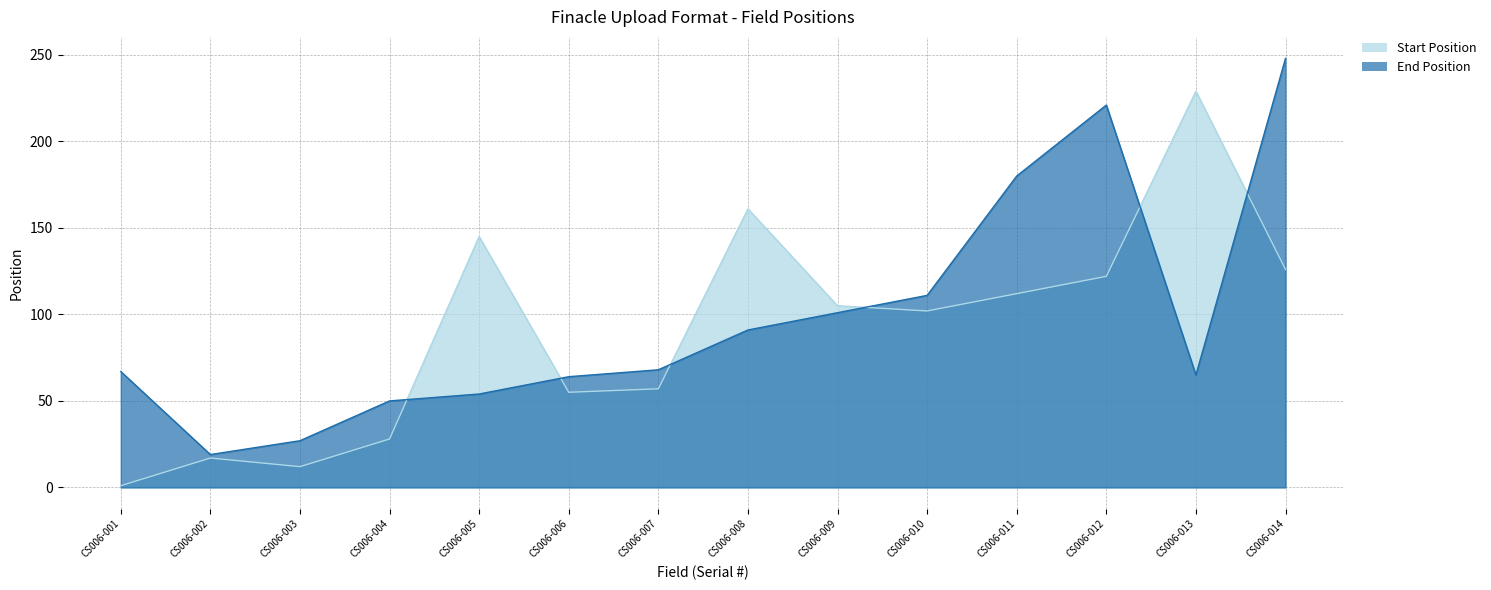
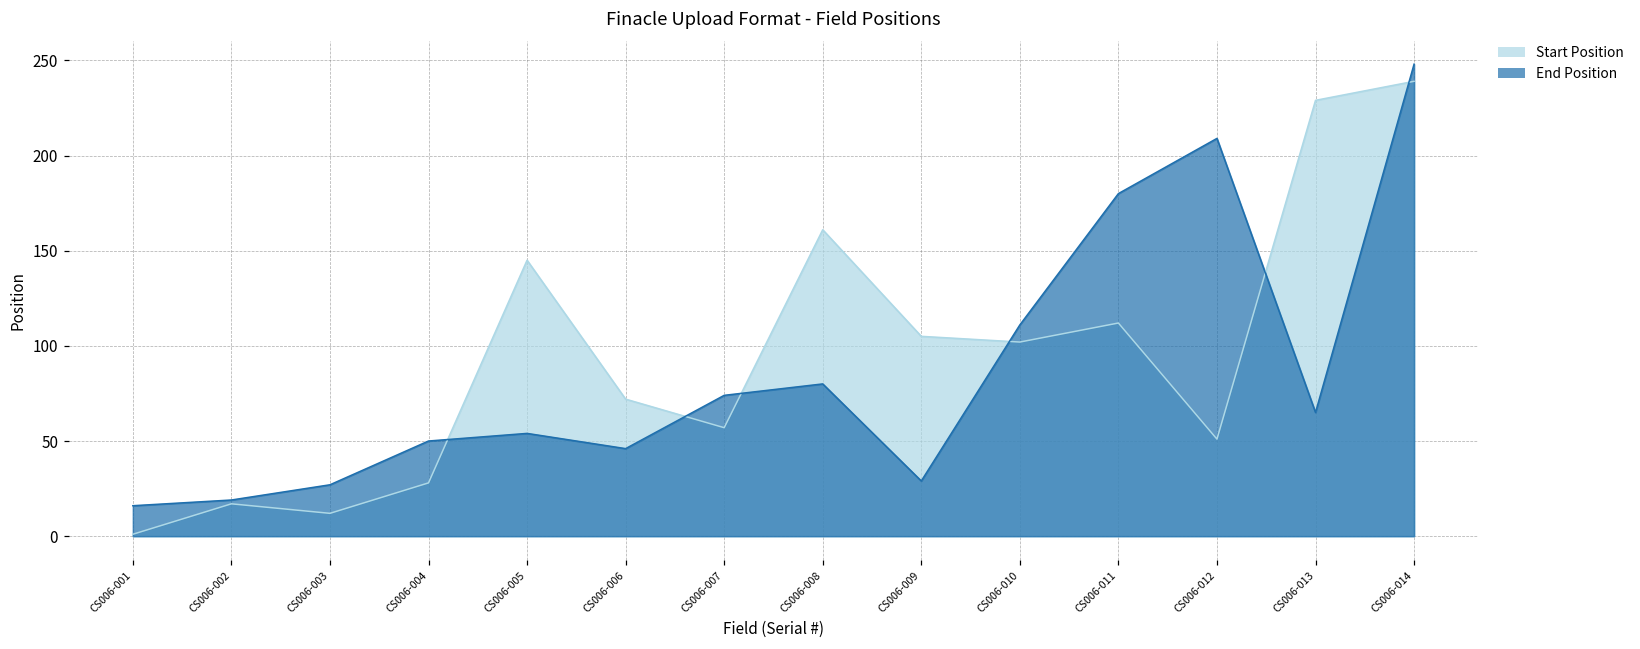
  {
    "Start Position": {
      "CS006-001": 1,
      "CS006-002": 17,
      "CS006-003": 12,
      "CS006-004": 28,
      "CS006-005": 145,
-     "CS006-006": 55,
+     "CS006-006": 72,
      "CS006-007": 57,
      "CS006-008": 161,
      "CS006-009": 105,
      "CS006-010": 102,
      "CS006-011": 112,
-     "CS006-012": 122,
+     "CS006-012": 51,
      "CS006-013": 229,
-     "CS006-014": 126
+     "CS006-014": 239
    },
    "End Position": {
-     "CS006-001": 67,
+     "CS006-001": 16,
      "CS006-002": 19,
      "CS006-003": 27,
      "CS006-004": 50,
      "CS006-005": 54,
-     "CS006-006": 64,
-     "CS006-007": 68,
-     "CS006-008": 91,
-     "CS006-009": 101,
+     "CS006-006": 46,
+     "CS006-007": 74,
+     "CS006-008": 80,
+     "CS006-009": 29,
      "CS006-010": 111,
      "CS006-011": 180,
-     "CS006-012": 221,
+     "CS006-012": 209,
      "CS006-013": 65,
      "CS006-014": 248
    }
  }
